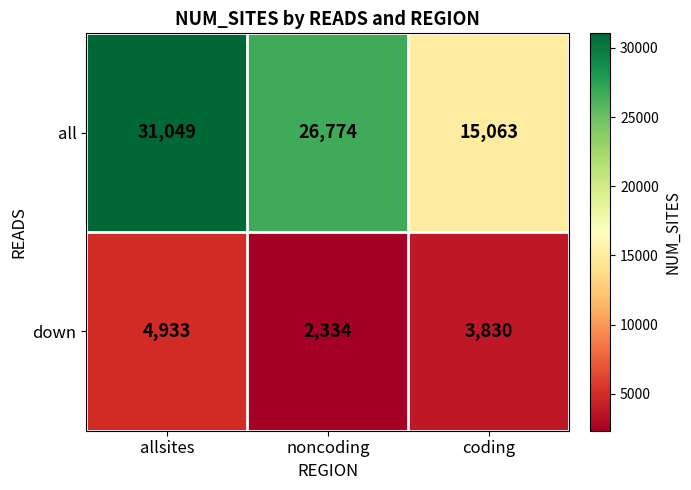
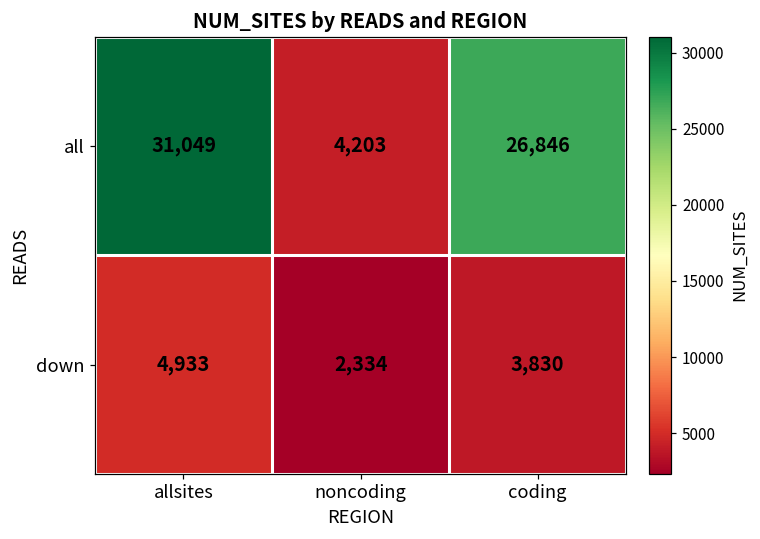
  {
    "all": {
      "allsites": "31,049",
-     "noncoding": "26,774",
-     "coding": "15,063"
+     "noncoding": "4,203",
+     "coding": "26,846"
    },
    "down": {
      "allsites": "4,933",
      "noncoding": "2,334",
      "coding": "3,830"
    }
  }
